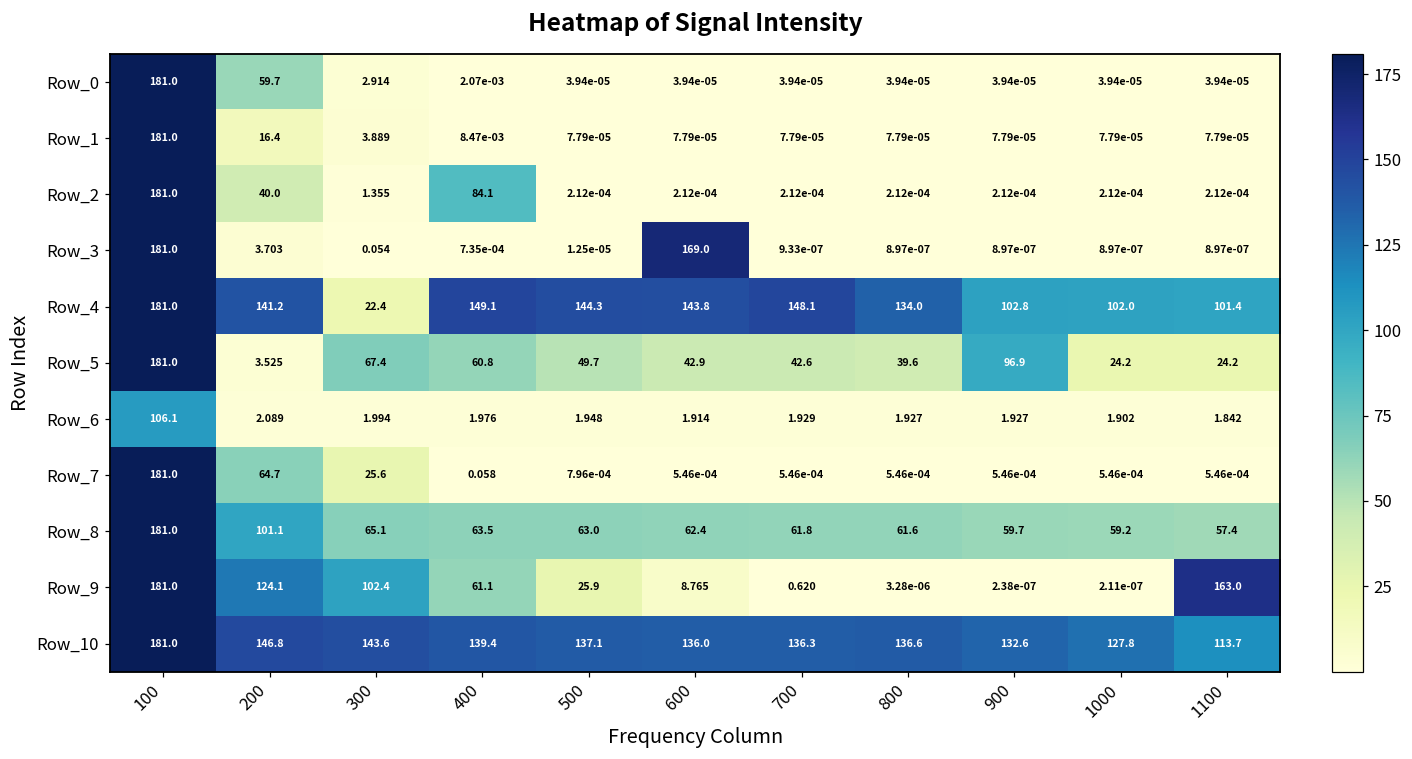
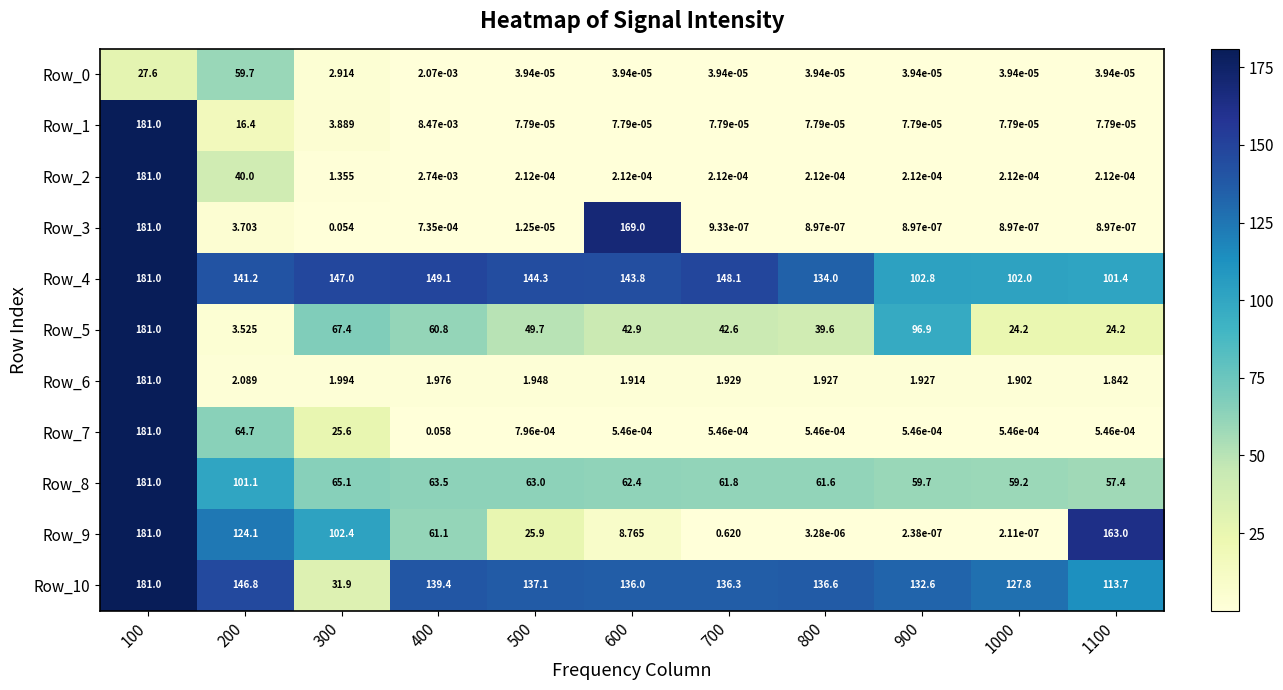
  {
    "Row_0": {
-     "100": "181.0",
+     "100": "27.6",
      "200": "59.7",
      "300": "2.914",
      "400": "2.07e-03",
      "500": "3.94e-05",
      "600": "3.94e-05",
      "700": "3.94e-05",
      "800": "3.94e-05",
      "900": "3.94e-05",
      "1000": "3.94e-05",
      "1100": "3.94e-05"
    },
    "Row_1": {
      "100": "181.0",
      "200": "16.4",
      "300": "3.889",
      "400": "8.47e-03",
      "500": "7.79e-05",
      "600": "7.79e-05",
      "700": "7.79e-05",
      "800": "7.79e-05",
      "900": "7.79e-05",
      "1000": "7.79e-05",
      "1100": "7.79e-05"
    },
    "Row_2": {
      "100": "181.0",
      "200": "40.0",
      "300": "1.355",
-     "400": "84.1",
+     "400": "2.74e-03",
      "500": "2.12e-04",
      "600": "2.12e-04",
      "700": "2.12e-04",
      "800": "2.12e-04",
      "900": "2.12e-04",
      "1000": "2.12e-04",
      "1100": "2.12e-04"
    },
    "Row_3": {
      "100": "181.0",
      "200": "3.703",
      "300": "0.054",
      "400": "7.35e-04",
      "500": "1.25e-05",
      "600": "169.0",
      "700": "9.33e-07",
      "800": "8.97e-07",
      "900": "8.97e-07",
      "1000": "8.97e-07",
      "1100": "8.97e-07"
    },
    "Row_4": {
      "100": "181.0",
      "200": "141.2",
-     "300": "22.4",
+     "300": "147.0",
      "400": "149.1",
      "500": "144.3",
      "600": "143.8",
      "700": "148.1",
      "800": "134.0",
      "900": "102.8",
      "1000": "102.0",
      "1100": "101.4"
    },
    "Row_5": {
      "100": "181.0",
      "200": "3.525",
      "300": "67.4",
      "400": "60.8",
      "500": "49.7",
      "600": "42.9",
      "700": "42.6",
      "800": "39.6",
      "900": "96.9",
      "1000": "24.2",
      "1100": "24.2"
    },
    "Row_6": {
-     "100": "106.1",
+     "100": "181.0",
      "200": "2.089",
      "300": "1.994",
      "400": "1.976",
      "500": "1.948",
      "600": "1.914",
      "700": "1.929",
      "800": "1.927",
      "900": "1.927",
      "1000": "1.902",
      "1100": "1.842"
    },
    "Row_7": {
      "100": "181.0",
      "200": "64.7",
      "300": "25.6",
      "400": "0.058",
      "500": "7.96e-04",
      "600": "5.46e-04",
      "700": "5.46e-04",
      "800": "5.46e-04",
      "900": "5.46e-04",
      "1000": "5.46e-04",
      "1100": "5.46e-04"
    },
    "Row_8": {
      "100": "181.0",
      "200": "101.1",
      "300": "65.1",
      "400": "63.5",
      "500": "63.0",
      "600": "62.4",
      "700": "61.8",
      "800": "61.6",
      "900": "59.7",
      "1000": "59.2",
      "1100": "57.4"
    },
    "Row_9": {
      "100": "181.0",
      "200": "124.1",
      "300": "102.4",
      "400": "61.1",
      "500": "25.9",
      "600": "8.765",
      "700": "0.620",
      "800": "3.28e-06",
      "900": "2.38e-07",
      "1000": "2.11e-07",
      "1100": "163.0"
    },
    "Row_10": {
      "100": "181.0",
      "200": "146.8",
-     "300": "143.6",
+     "300": "31.9",
      "400": "139.4",
      "500": "137.1",
      "600": "136.0",
      "700": "136.3",
      "800": "136.6",
      "900": "132.6",
      "1000": "127.8",
      "1100": "113.7"
    }
  }
